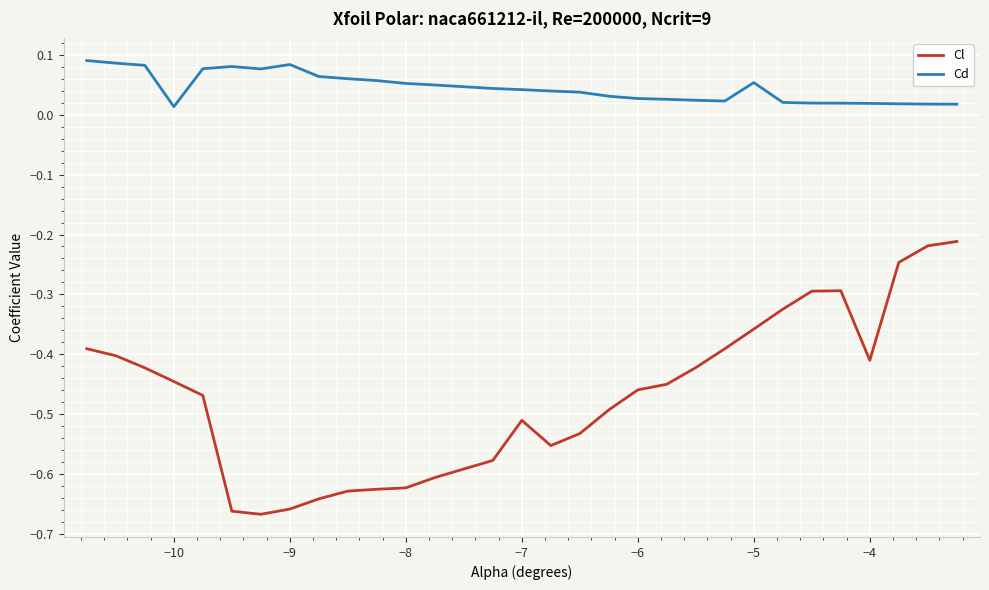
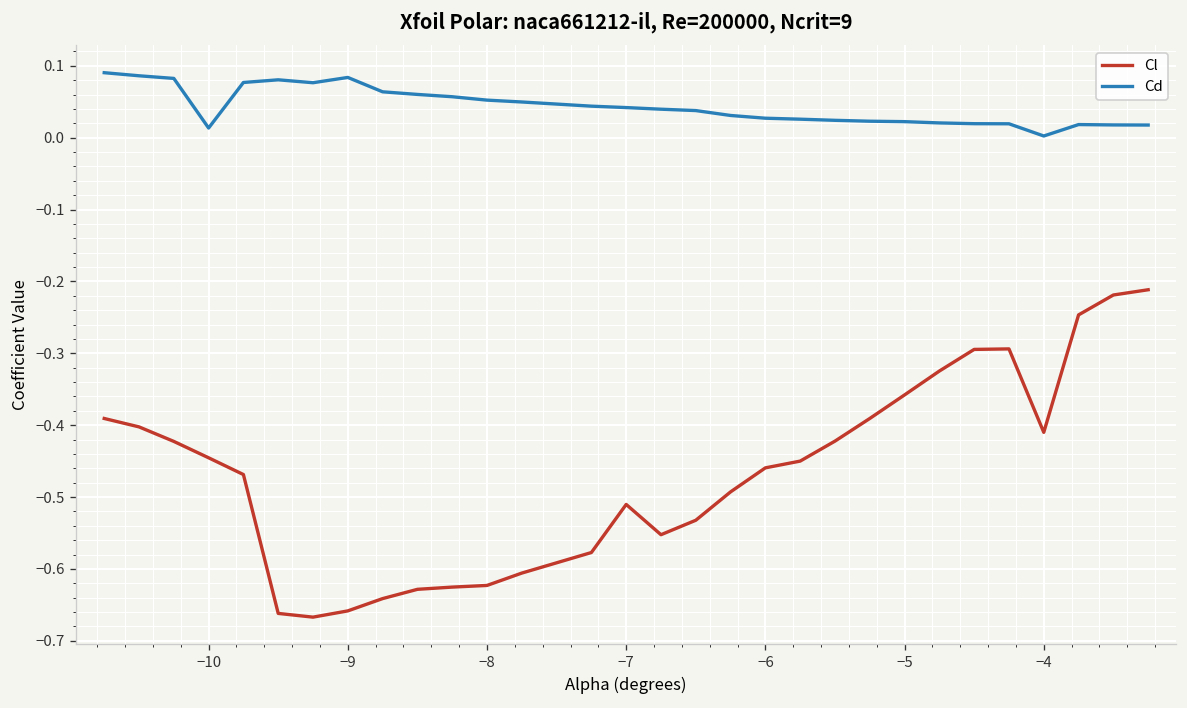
  {
    "Cl": {
      "−10": -0.45,
      "−9": -0.66,
      "−8": -0.62,
      "−7": -0.51,
      "−6": -0.46,
      "−5": -0.36,
      "−4": -0.41
    },
    "Cd": {
      "−10": 0.01,
      "−9": 0.08,
      "−8": 0.05,
      "−7": 0.04,
      "−6": 0.03,
-     "−5": 0.05,
-     "−4": 0.02
+     "−5": 0.02,
+     "−4": 0.00
    }
  }
